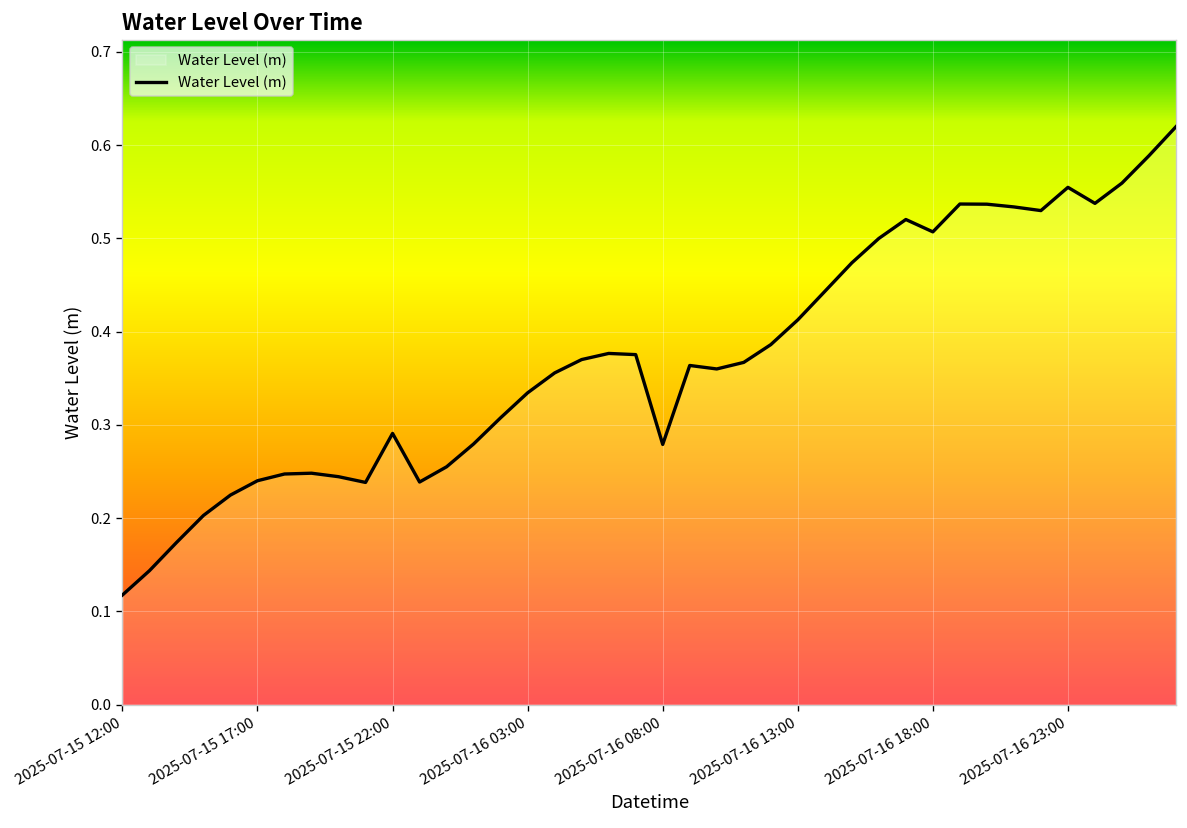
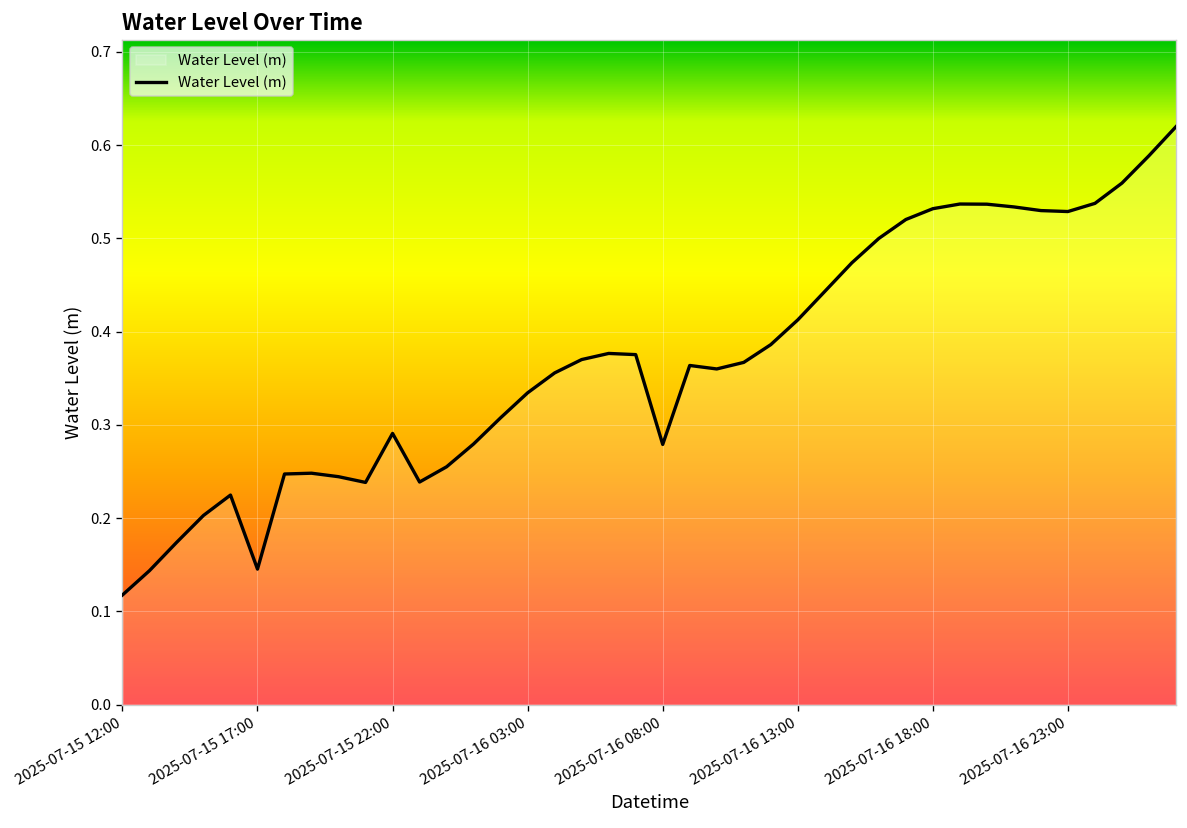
  {
    "2025-07-15 12:00": 0.12,
-   "2025-07-15 17:00": 0.24,
+   "2025-07-15 17:00": 0.15,
    "2025-07-15 22:00": 0.29,
    "2025-07-16 03:00": 0.33,
    "2025-07-16 08:00": 0.28,
    "2025-07-16 13:00": 0.41,
-   "2025-07-16 18:00": 0.51,
-   "2025-07-16 23:00": 0.55
+   "2025-07-16 18:00": 0.53,
+   "2025-07-16 23:00": 0.53
  }
